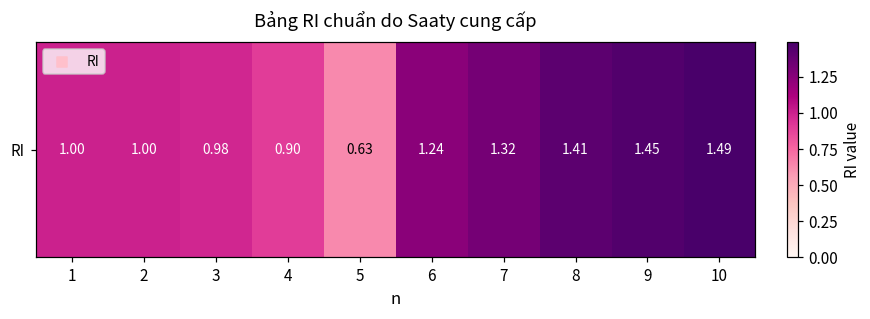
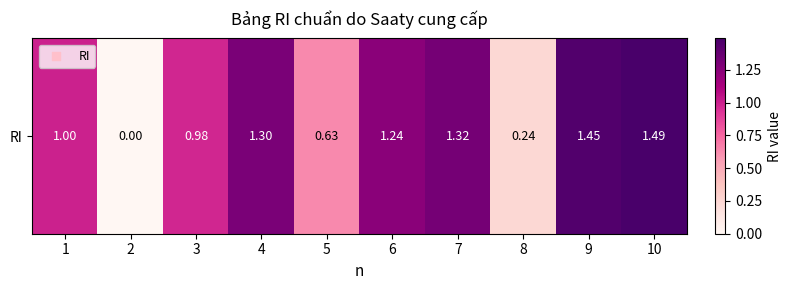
  {
    "RI": {
      "1": 1.00,
-     "2": 1.00,
+     "2": 0.00,
      "3": 0.98,
-     "4": 0.90,
+     "4": 1.30,
      "5": 0.63,
      "6": 1.24,
      "7": 1.32,
-     "8": 1.41,
+     "8": 0.24,
      "9": 1.45,
      "10": 1.49
    }
  }
